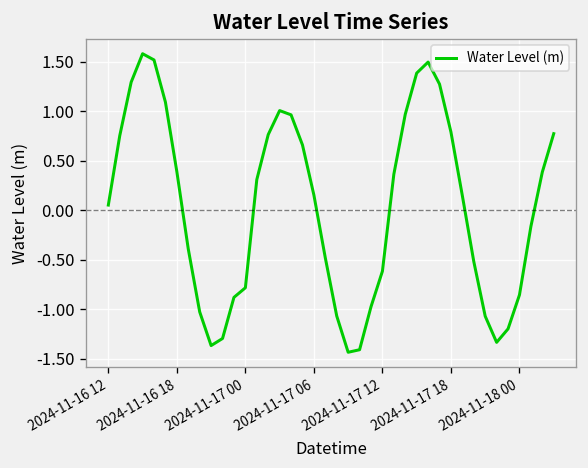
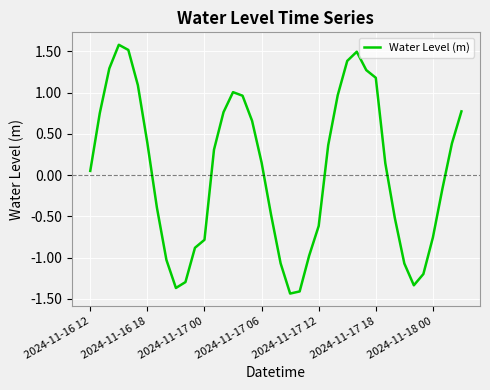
  {
    "2024-11-16 12": 0.1,
    "2024-11-16 18": 0.4,
    "2024-11-17 00": -0.8,
    "2024-11-17 06": 0.2,
    "2024-11-17 12": -0.6,
-   "2024-11-17 18": 0.8,
-   "2024-11-18 00": -0.9
+   "2024-11-17 18": 1.2,
+   "2024-11-18 00": -0.8
  }
